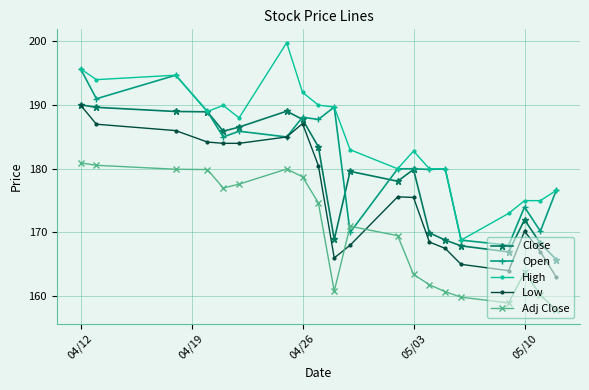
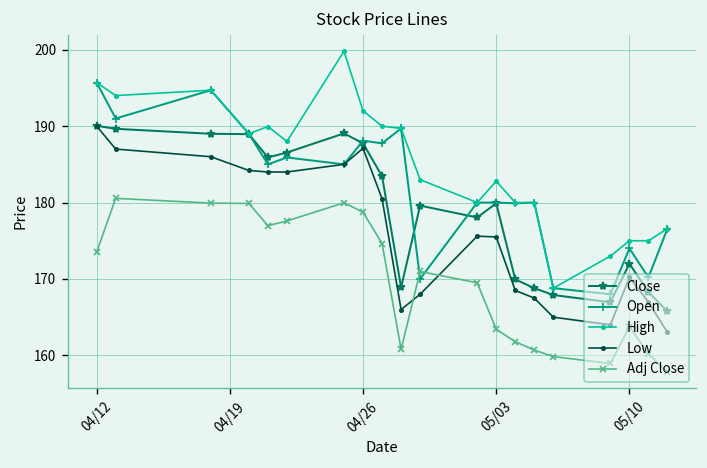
  {
    "Adj Close": {
-     "04/12": 181,
+     "04/12": 174,
      "04/26": 179,
      "05/03": 163
    }
  }
